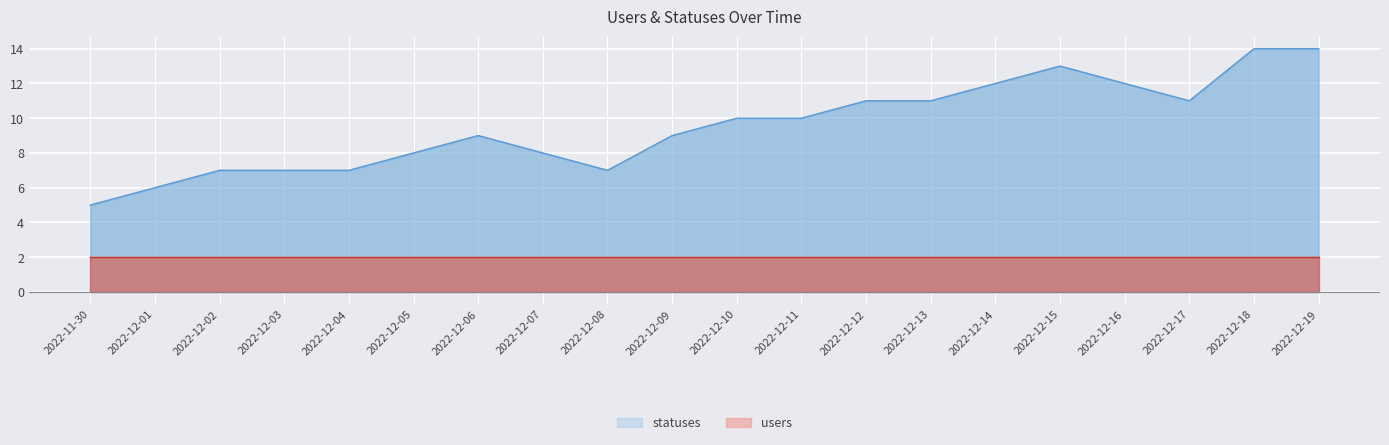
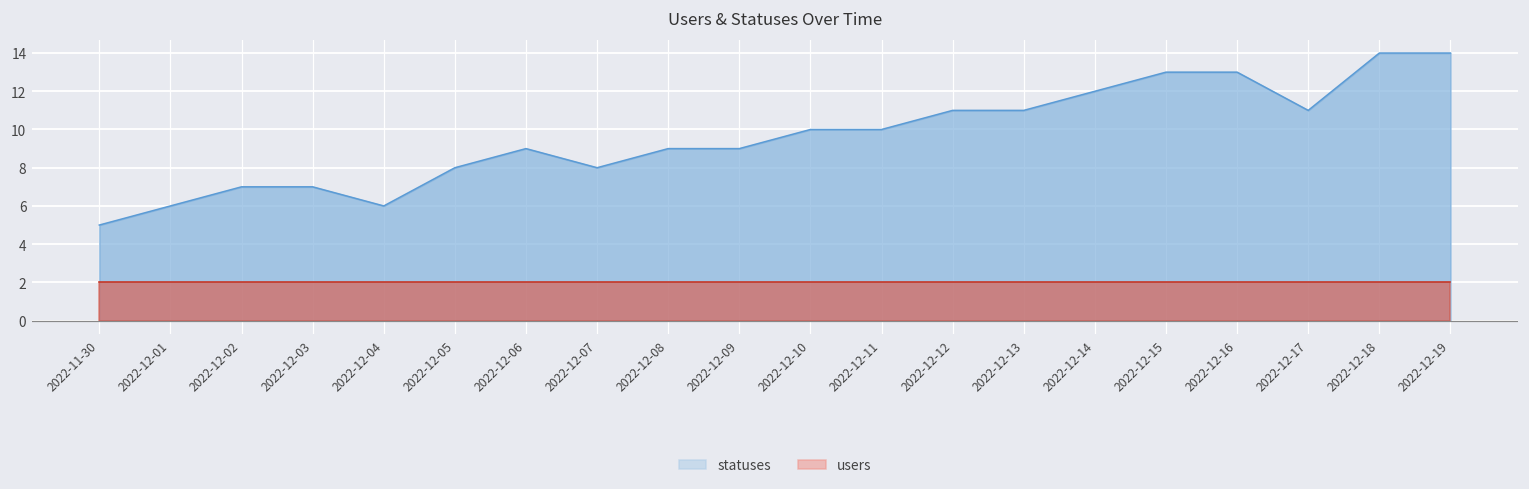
  {
    "statuses": {
      "2022-11-30": 5,
      "2022-12-01": 6,
      "2022-12-02": 7,
      "2022-12-03": 7,
-     "2022-12-04": 7,
+     "2022-12-04": 6,
      "2022-12-05": 8,
      "2022-12-06": 9,
      "2022-12-07": 8,
-     "2022-12-08": 7,
+     "2022-12-08": 9,
      "2022-12-09": 9,
      "2022-12-10": 10,
      "2022-12-11": 10,
      "2022-12-12": 11,
      "2022-12-13": 11,
      "2022-12-14": 12,
      "2022-12-15": 13,
-     "2022-12-16": 12,
+     "2022-12-16": 13,
      "2022-12-17": 11,
      "2022-12-18": 14,
      "2022-12-19": 14
    },
    "users": {
      "2022-11-30": 2,
      "2022-12-01": 2,
      "2022-12-02": 2,
      "2022-12-03": 2,
      "2022-12-04": 2,
      "2022-12-05": 2,
      "2022-12-06": 2,
      "2022-12-07": 2,
      "2022-12-08": 2,
      "2022-12-09": 2,
      "2022-12-10": 2,
      "2022-12-11": 2,
      "2022-12-12": 2,
      "2022-12-13": 2,
      "2022-12-14": 2,
      "2022-12-15": 2,
      "2022-12-16": 2,
      "2022-12-17": 2,
      "2022-12-18": 2,
      "2022-12-19": 2
    }
  }
